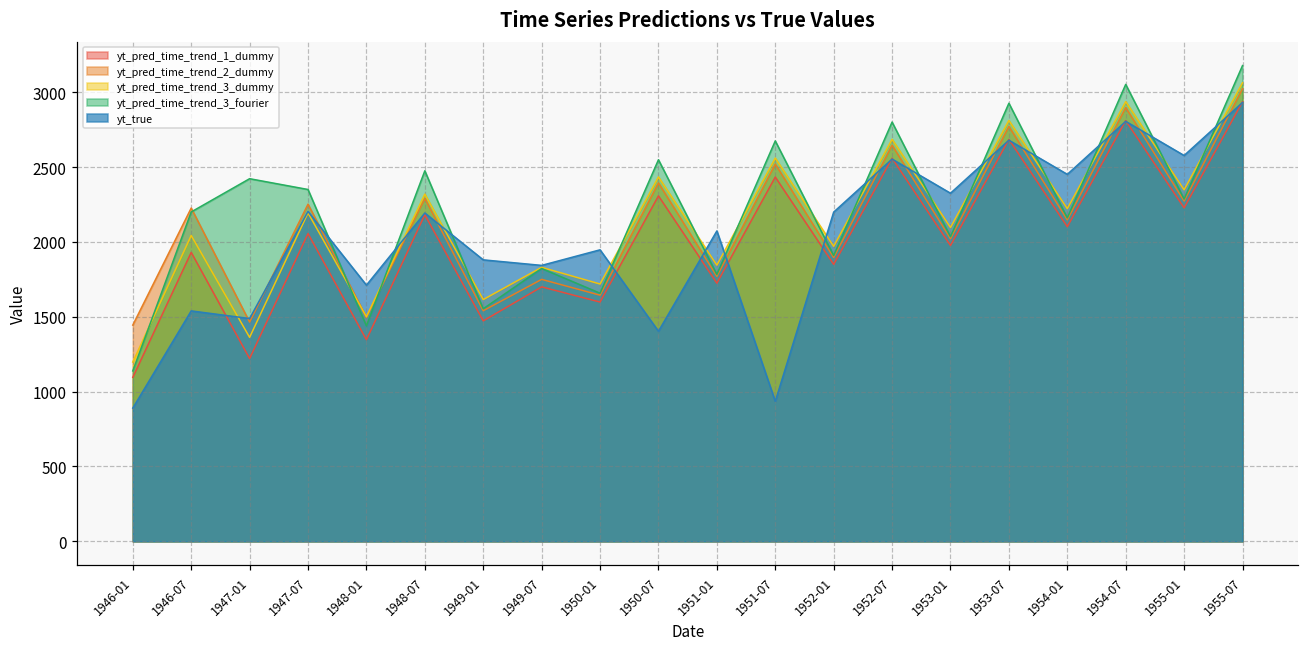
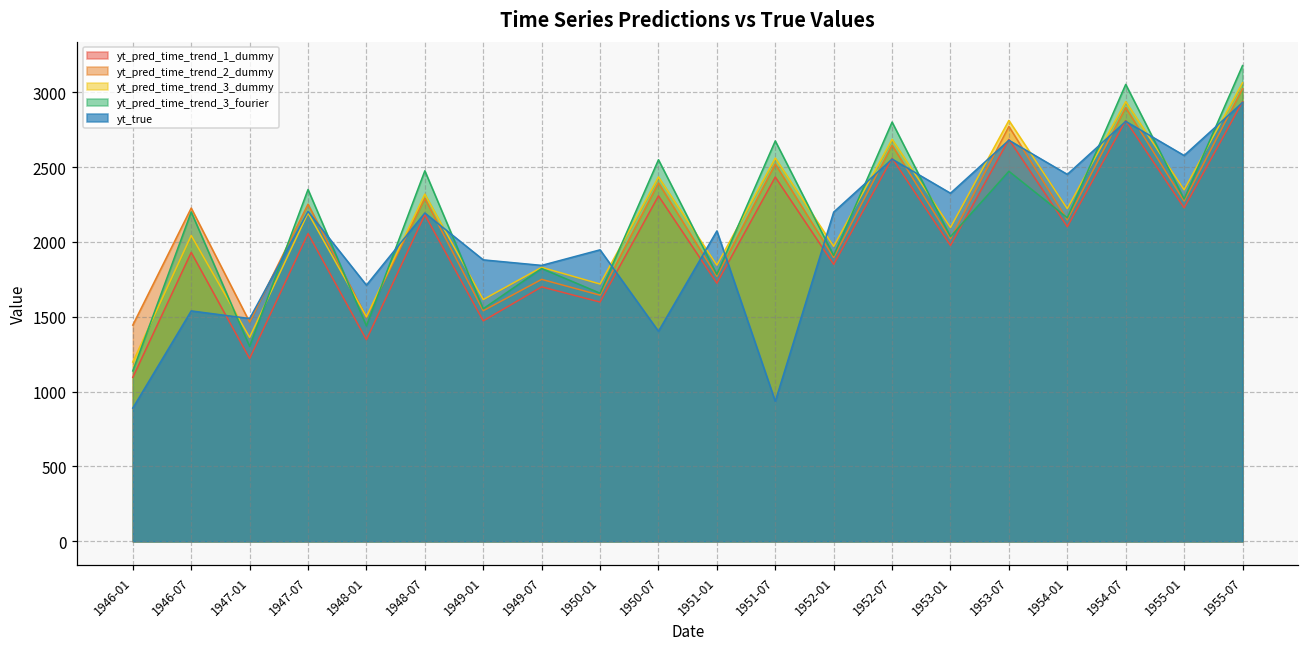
  {
    "yt_pred_time_trend_3_fourier": {
      "1946-01": 1140,
      "1946-07": 2200,
-     "1947-01": 2420,
+     "1947-01": 1300,
      "1947-07": 2350,
      "1948-01": 1440,
      "1948-07": 2470,
      "1950-07": 2550,
      "1951-07": 2670,
      "1952-07": 2800,
-     "1953-07": 2930,
+     "1953-07": 2470,
      "1954-07": 3050,
      "1955-07": 3180
    },
    "yt_true": {
      "1946-01": 890,
      "1946-07": 1540,
      "1947-01": 1490,
      "1948-01": 1710,
      "1949-01": 1880,
      "1950-01": 1950,
      "1950-07": 1400,
      "1951-01": 2070,
      "1951-07": 940,
      "1952-01": 2200,
      "1953-01": 2330,
      "1954-01": 2450,
      "1955-01": 2580
    }
  }
